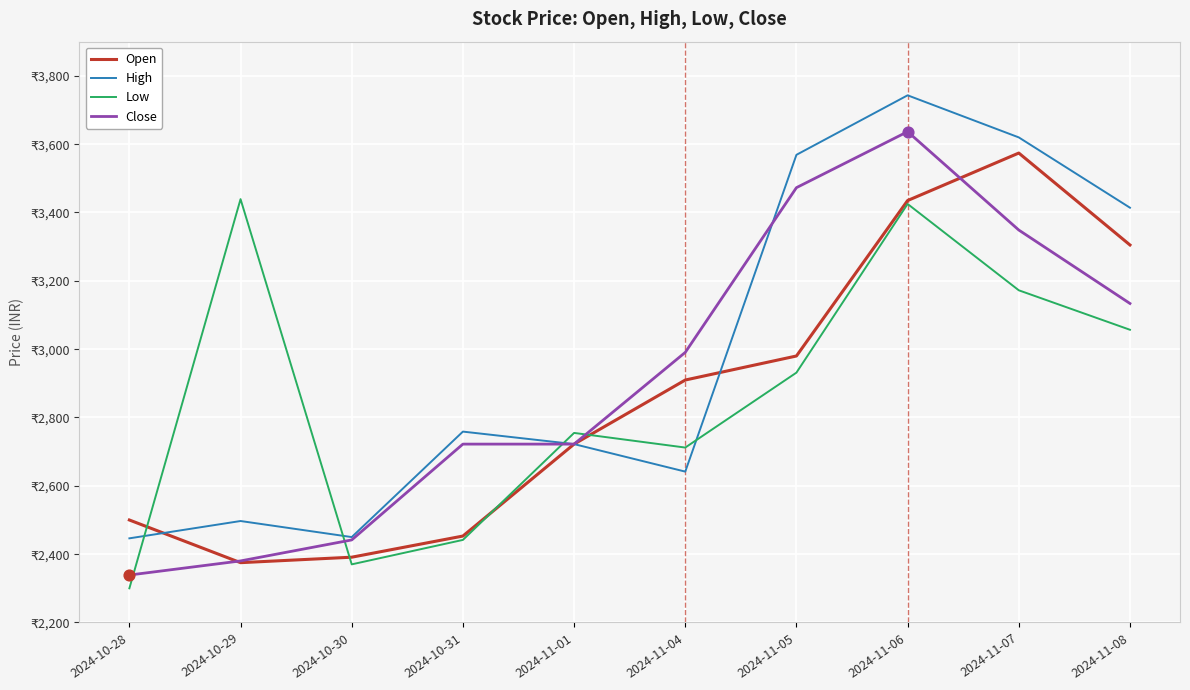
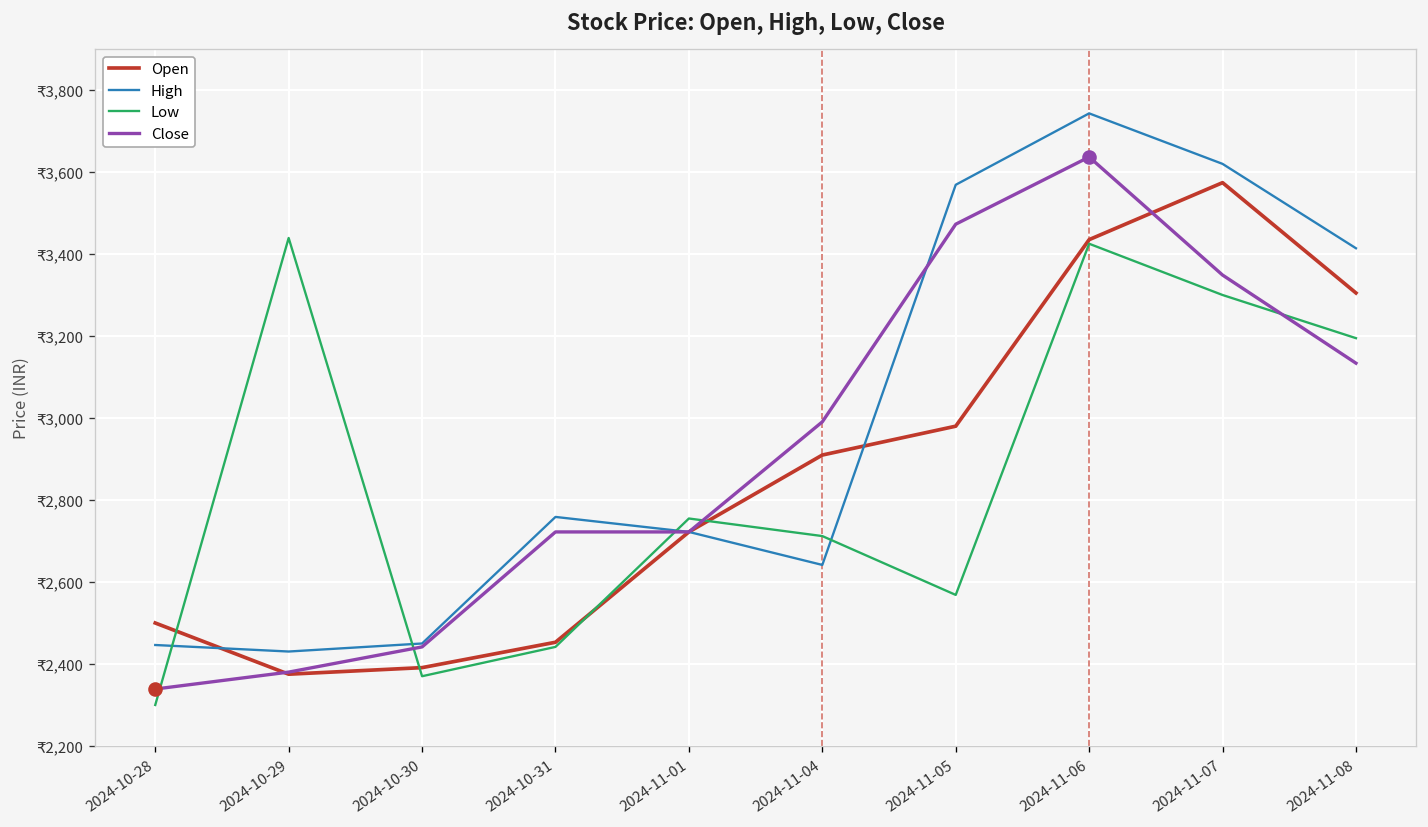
  {
    "High": {
      "2024-10-28": "₹2,450",
-     "2024-10-29": "₹2,500",
+     "2024-10-29": "₹2,430",
      "2024-10-30": "₹2,450",
      "2024-10-31": "₹2,760",
      "2024-11-04": "₹2,640",
      "2024-11-05": "₹3,570",
      "2024-11-06": "₹3,740",
      "2024-11-07": "₹3,620",
      "2024-11-08": "₹3,410"
    },
    "Low": {
      "2024-10-28": "₹2,300",
      "2024-10-29": "₹3,440",
      "2024-10-30": "₹2,370",
      "2024-10-31": "₹2,440",
      "2024-11-01": "₹2,750",
      "2024-11-04": "₹2,710",
-     "2024-11-05": "₹2,930",
+     "2024-11-05": "₹2,570",
      "2024-11-06": "₹3,430",
-     "2024-11-07": "₹3,170",
-     "2024-11-08": "₹3,060"
+     "2024-11-07": "₹3,300",
+     "2024-11-08": "₹3,190"
    }
  }
